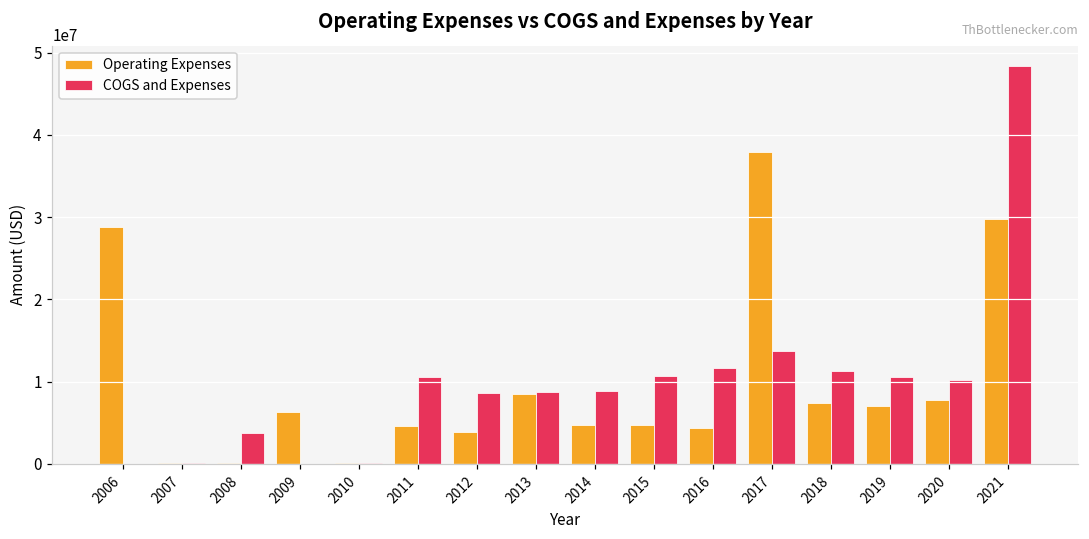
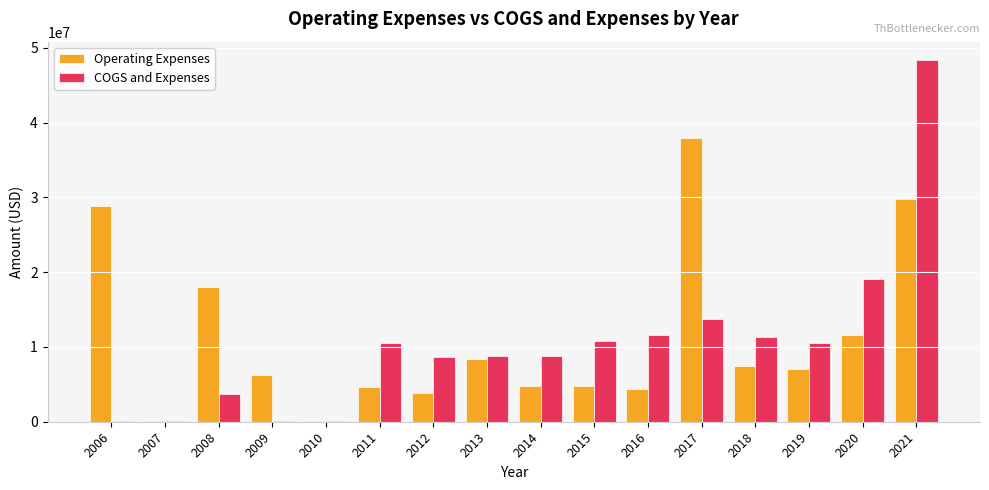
  {
    "Operating Expenses": {
      "2006": 29000000,
-     "2008": 0,
+     "2008": 18000000,
      "2009": 6000000,
      "2011": 5000000,
      "2012": 4000000,
      "2013": 8000000,
      "2014": 5000000,
      "2015": 5000000,
      "2016": 4000000,
      "2017": 38000000,
      "2018": 7000000,
      "2019": 7000000,
-     "2020": 8000000,
+     "2020": 12000000,
      "2021": 30000000
    },
    "COGS and Expenses": {
      "2008": 4000000,
      "2011": 11000000,
      "2012": 9000000,
      "2013": 9000000,
      "2014": 9000000,
      "2015": 11000000,
      "2016": 12000000,
      "2017": 14000000,
      "2018": 11000000,
      "2019": 11000000,
-     "2020": 10000000,
+     "2020": 19000000,
      "2021": 48000000
    }
  }
